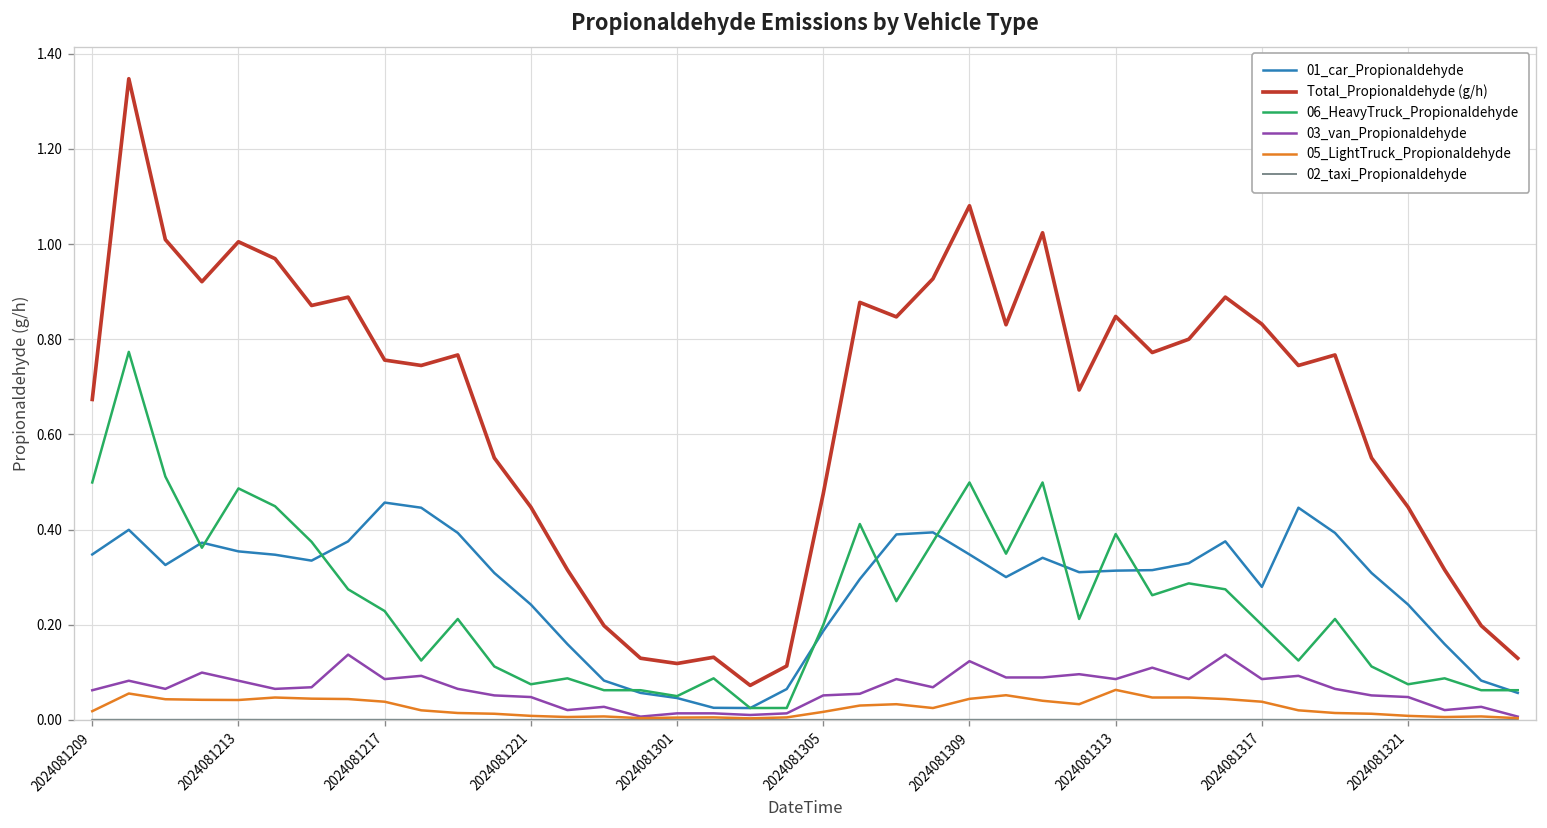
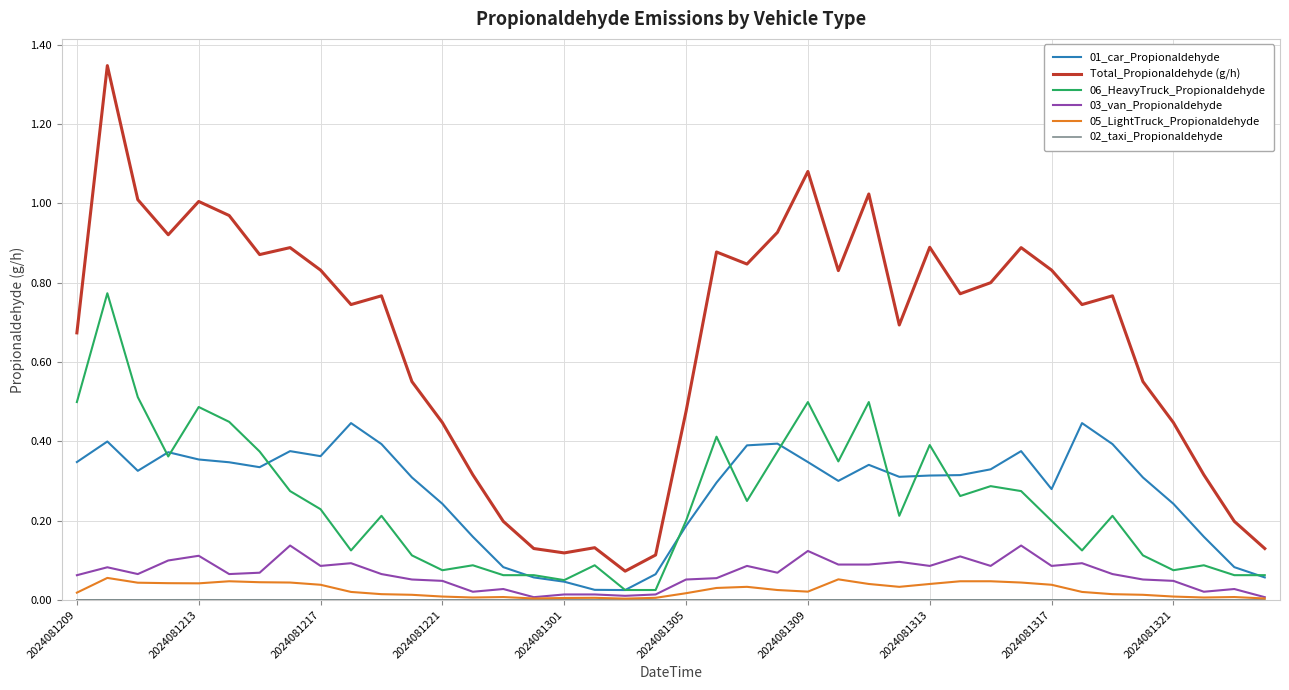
  {
    "01_car_Propionaldehyde": {
      "2024081209": 0.35,
      "2024081213": 0.35,
-     "2024081217": 0.46,
+     "2024081217": 0.36,
      "2024081221": 0.24,
      "2024081305": 0.19,
      "2024081309": 0.35,
      "2024081313": 0.31,
      "2024081317": 0.28,
      "2024081321": 0.24
    },
    "Total_Propionaldehyde (g/h)": {
      "2024081209": 0.67,
      "2024081213": 1.00,
-     "2024081217": 0.76,
+     "2024081217": 0.83,
      "2024081221": 0.45,
      "2024081301": 0.12,
      "2024081305": 0.48,
      "2024081309": 1.08,
-     "2024081313": 0.85,
+     "2024081313": 0.89,
      "2024081317": 0.83,
      "2024081321": 0.45
    },
    "06_HeavyTruck_Propionaldehyde": {
      "2024081209": 0.50,
      "2024081213": 0.49,
      "2024081217": 0.23,
      "2024081221": 0.07,
      "2024081305": 0.20,
      "2024081309": 0.50,
      "2024081313": 0.39,
      "2024081317": 0.20,
      "2024081321": 0.07
    },
    "03_van_Propionaldehyde": {
      "2024081209": 0.06,
-     "2024081213": 0.08,
+     "2024081213": 0.11,
      "2024081217": 0.09,
      "2024081221": 0.05,
      "2024081301": 0.01,
      "2024081305": 0.05,
      "2024081309": 0.12,
      "2024081313": 0.09,
      "2024081317": 0.09,
      "2024081321": 0.05
    },
    "05_LightTruck_Propionaldehyde": {
      "2024081209": 0.02,
      "2024081213": 0.04,
      "2024081217": 0.04,
      "2024081221": 0.01,
      "2024081305": 0.02,
-     "2024081309": 0.04,
-     "2024081313": 0.06,
+     "2024081309": 0.02,
+     "2024081313": 0.04,
      "2024081317": 0.04,
      "2024081321": 0.01
    },
    "02_taxi_Propionaldehyde": {
      "2024081209": 0.00,
      "2024081213": 0.00,
      "2024081217": 0.00,
      "2024081221": 0.00,
      "2024081305": 0.00,
      "2024081309": 0.00,
      "2024081313": 0.00,
      "2024081317": 0.00,
      "2024081321": 0.00
    }
  }
